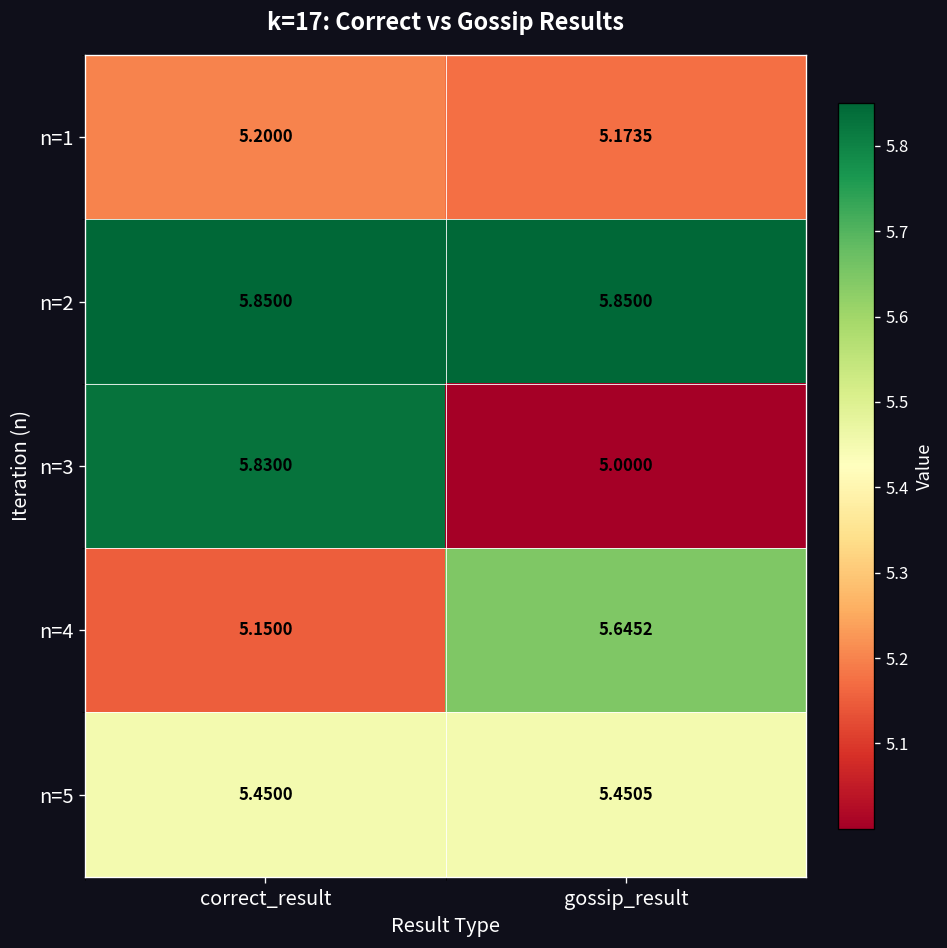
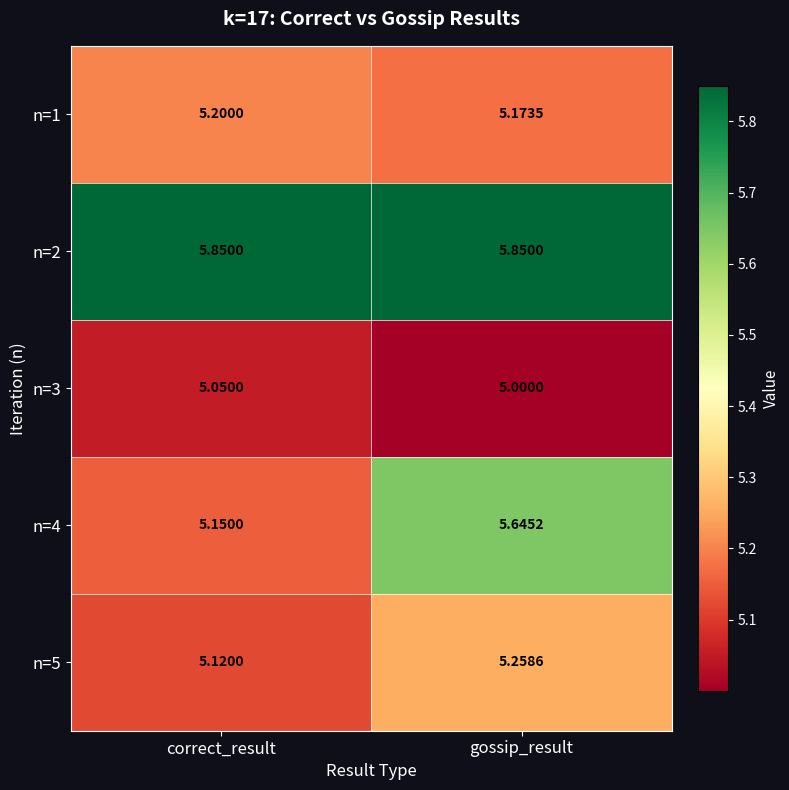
  {
    "n=1": {
      "correct_result": 5.2000,
      "gossip_result": 5.1735
    },
    "n=2": {
      "correct_result": 5.8500,
      "gossip_result": 5.8500
    },
    "n=3": {
-     "correct_result": 5.8300,
+     "correct_result": 5.0500,
      "gossip_result": 5.0000
    },
    "n=4": {
      "correct_result": 5.1500,
      "gossip_result": 5.6452
    },
    "n=5": {
-     "correct_result": 5.4500,
-     "gossip_result": 5.4505
+     "correct_result": 5.1200,
+     "gossip_result": 5.2586
    }
  }
